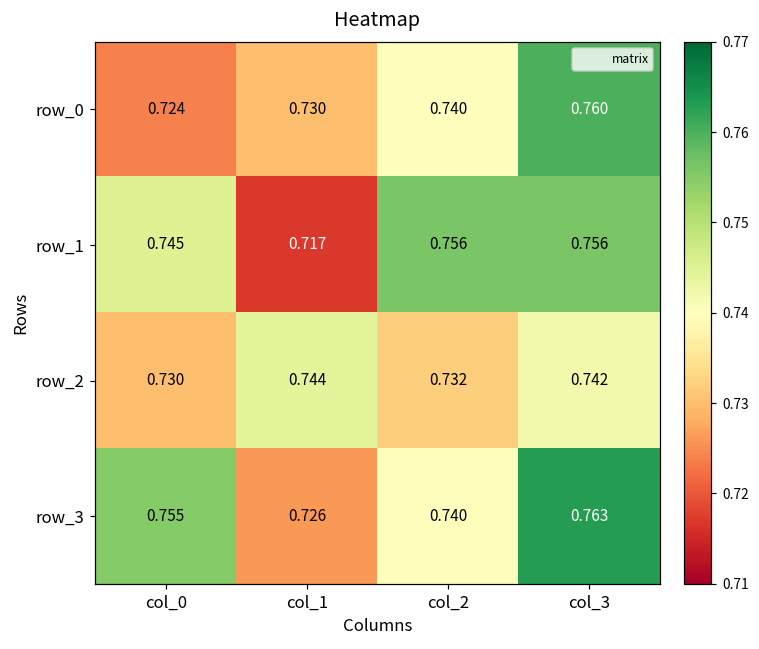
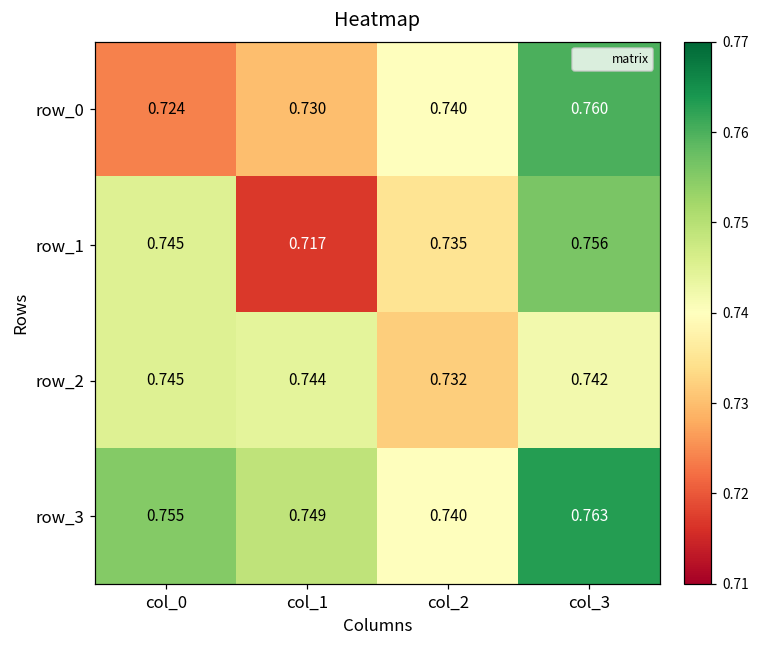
  {
    "row_0": {
      "col_0": 0.724,
      "col_1": 0.730,
      "col_2": 0.740,
      "col_3": 0.760
    },
    "row_1": {
      "col_0": 0.745,
      "col_1": 0.717,
-     "col_2": 0.756,
+     "col_2": 0.735,
      "col_3": 0.756
    },
    "row_2": {
-     "col_0": 0.730,
+     "col_0": 0.745,
      "col_1": 0.744,
      "col_2": 0.732,
      "col_3": 0.742
    },
    "row_3": {
      "col_0": 0.755,
-     "col_1": 0.726,
+     "col_1": 0.749,
      "col_2": 0.740,
      "col_3": 0.763
    }
  }
